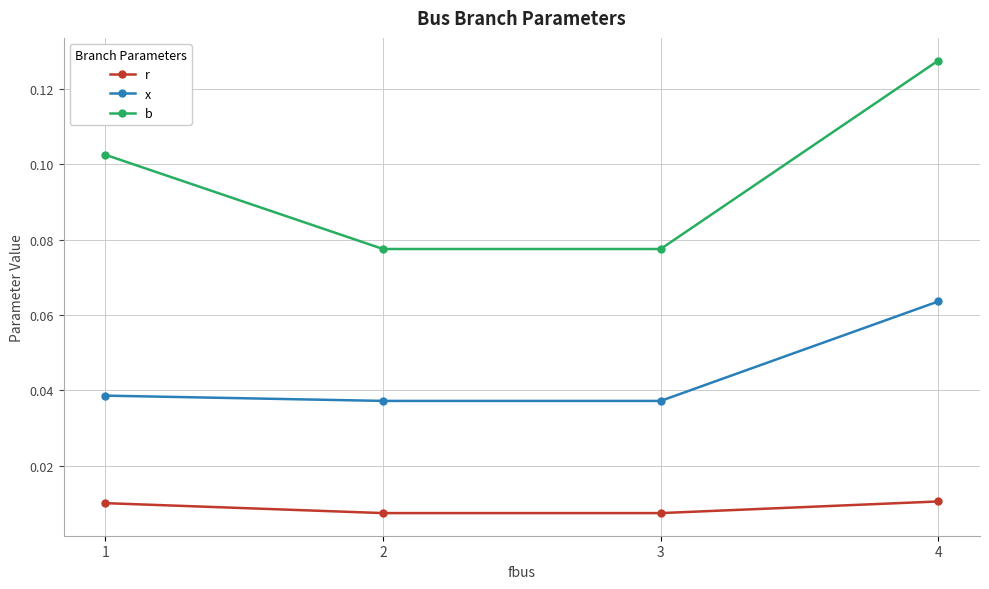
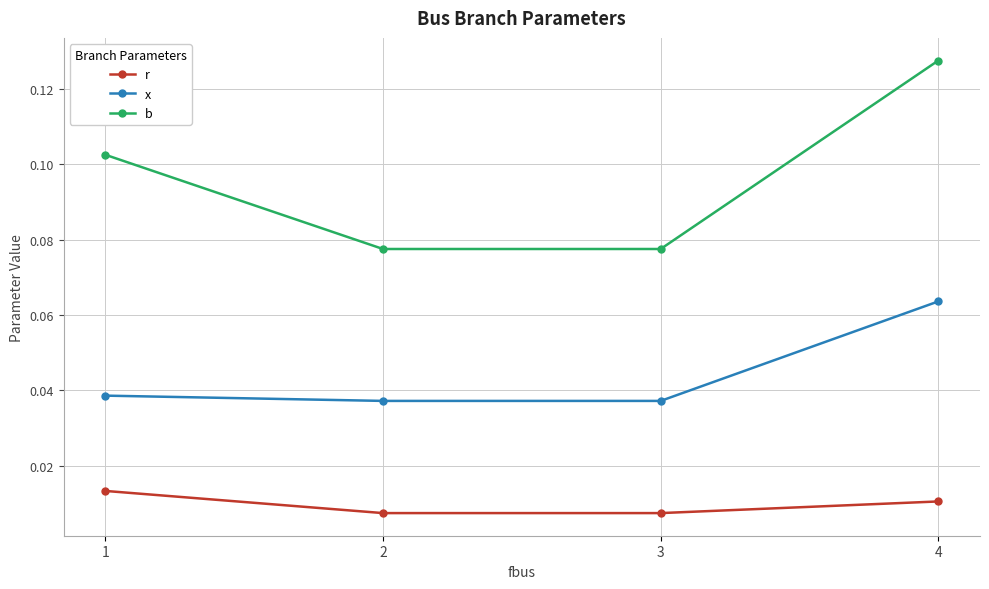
  {
    "r": {
-     "1": 0.010,
+     "1": 0.013,
      "2": 0.007,
      "3": 0.007,
      "4": 0.011
    },
    "x": {
      "1": 0.039,
      "2": 0.037,
      "3": 0.037,
      "4": 0.064
    },
    "b": {
      "1": 0.103,
      "2": 0.078,
      "3": 0.078,
      "4": 0.128
    }
  }
